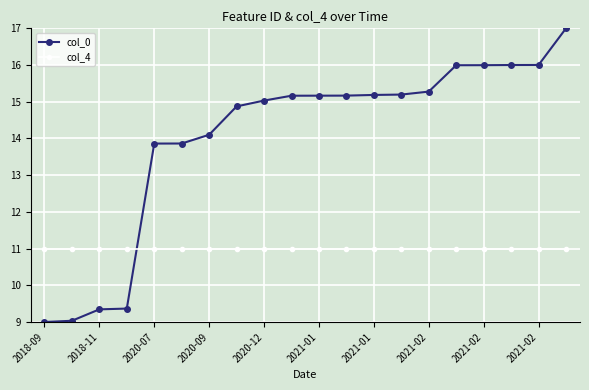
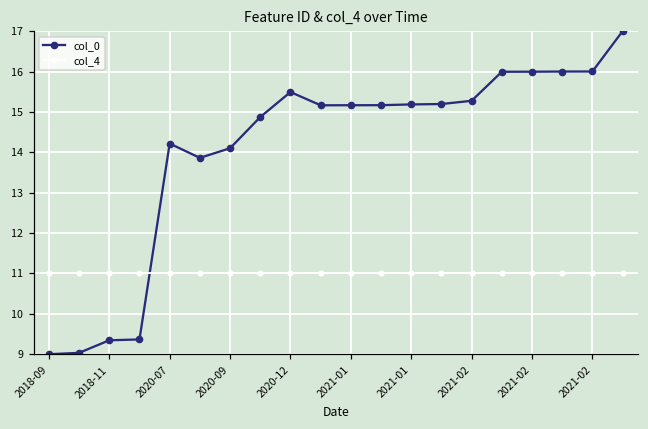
  {
    "col_0": {
      "2018-09": 9.0,
      "2018-11": 9.3,
-     "2020-07": 13.9,
+     "2020-07": 14.2,
      "2020-09": 14.1,
-     "2020-12": 15.0
+     "2020-12": 15.5
    },
    "col_4": {
      "2018-09": 11.0,
      "2018-11": 11.0,
      "2020-07": 11.0,
      "2020-09": 11.0,
      "2020-12": 11.0
    }
  }
